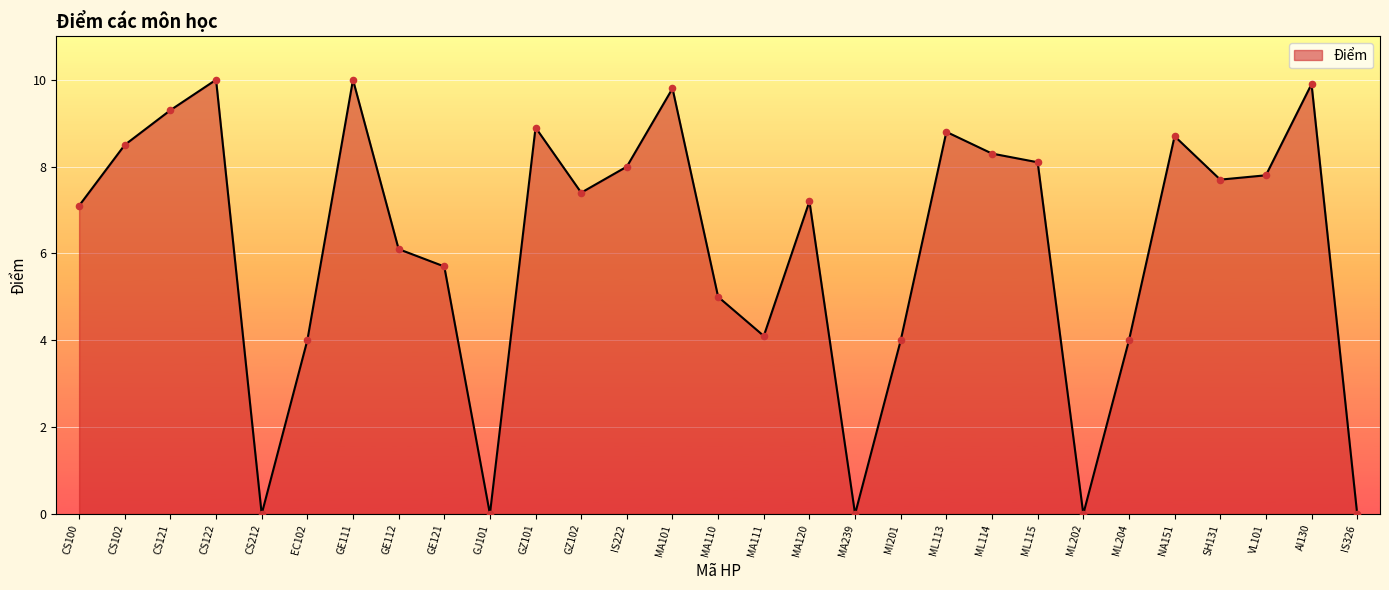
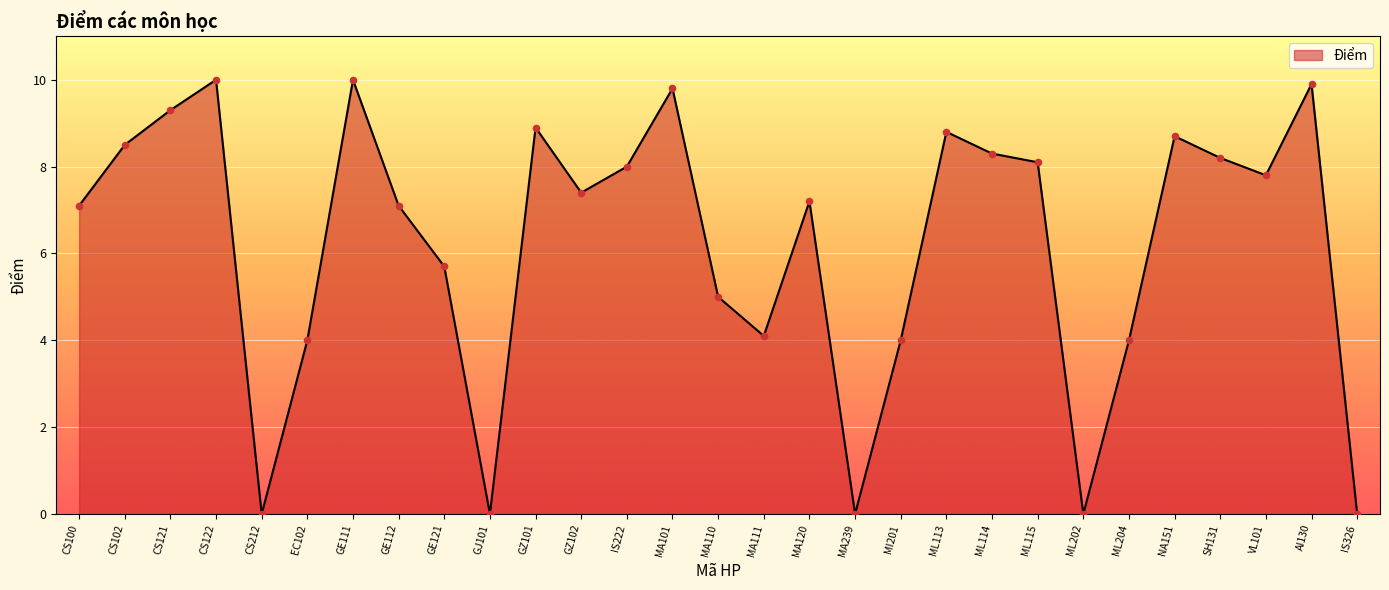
  {
    "CS100": 7.1,
    "CS102": 8.5,
    "CS121": 9.3,
    "CS122": 10.0,
    "CS212": 0.0,
    "EC102": 4.0,
    "GE111": 10.0,
-   "GE112": 6.1,
+   "GE112": 7.1,
    "GE121": 5.7,
    "GJ101": 0.0,
    "GZ101": 8.9,
    "GZ102": 7.4,
    "IS222": 8.0,
    "MA101": 9.8,
    "MA110": 5.0,
    "MA111": 4.1,
    "MA120": 7.2,
    "MA239": 0.0,
    "MI201": 4.0,
    "ML113": 8.8,
    "ML114": 8.3,
    "ML115": 8.1,
    "ML202": 0.0,
    "ML204": 4.0,
    "NA151": 8.7,
-   "SH131": 7.7,
+   "SH131": 8.2,
    "VL101": 7.8,
    "AI130": 9.9,
    "IS326": 0.0
  }
